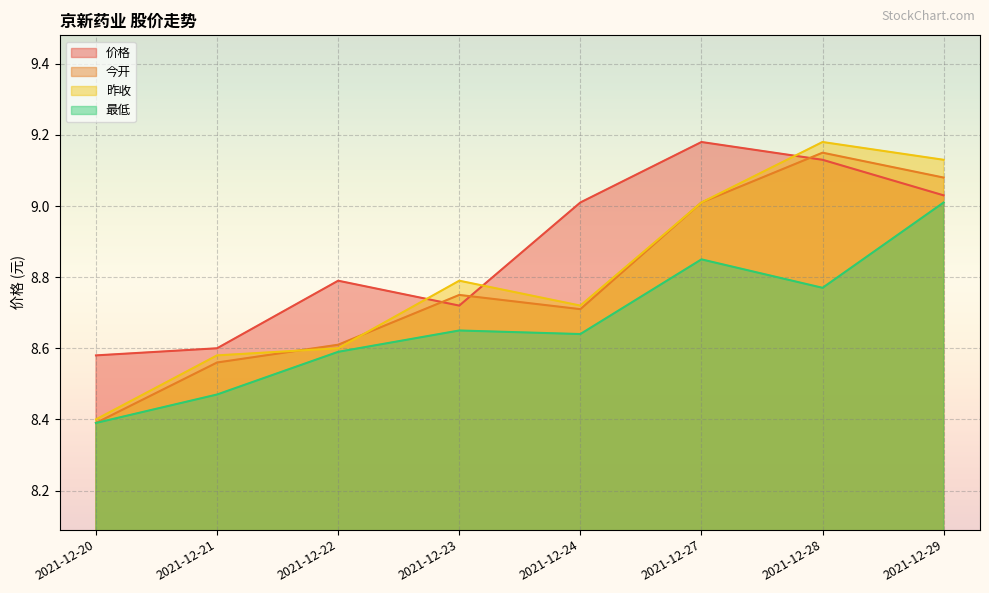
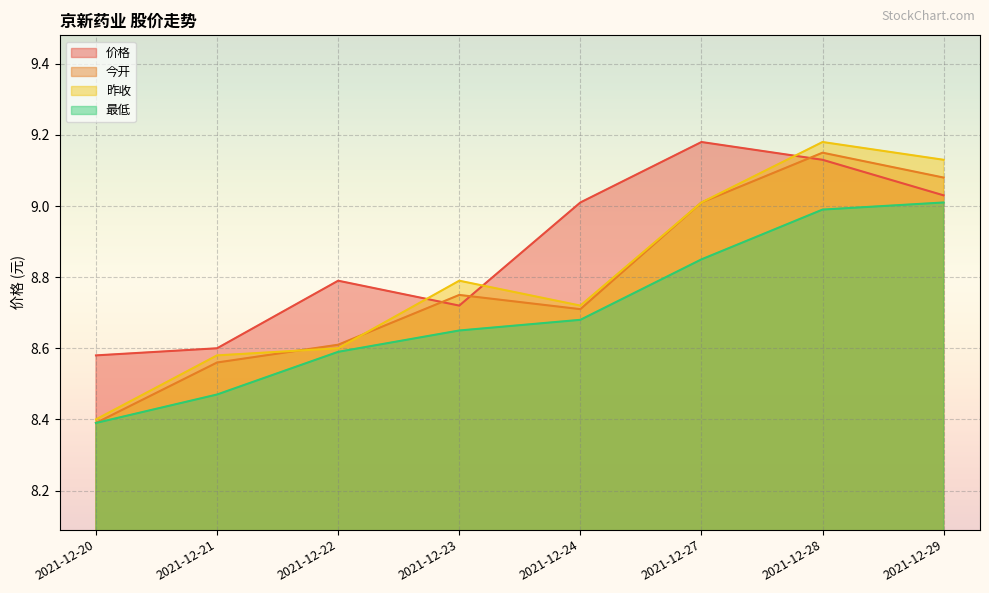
  {
    "最低": {
      "2021-12-21": 8.47,
      "2021-12-22": 8.59,
      "2021-12-23": 8.65,
-     "2021-12-24": 8.64,
+     "2021-12-24": 8.68,
      "2021-12-27": 8.85,
-     "2021-12-28": 8.77,
+     "2021-12-28": 8.99,
      "2021-12-29": 9.01
    }
  }
